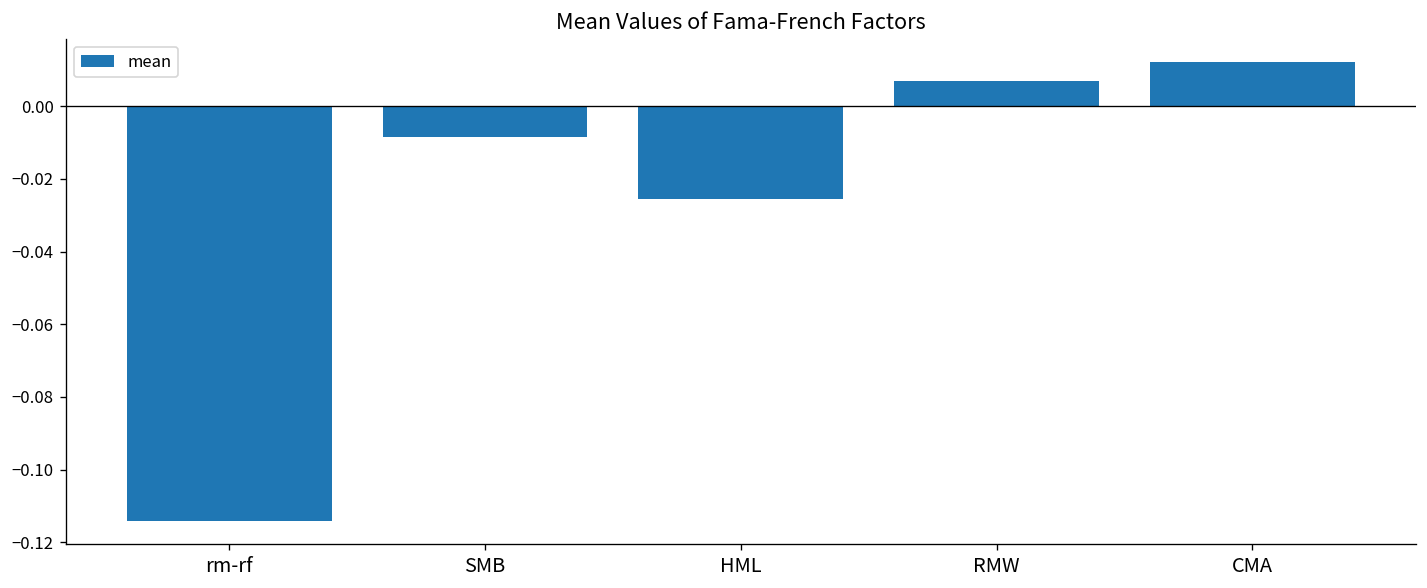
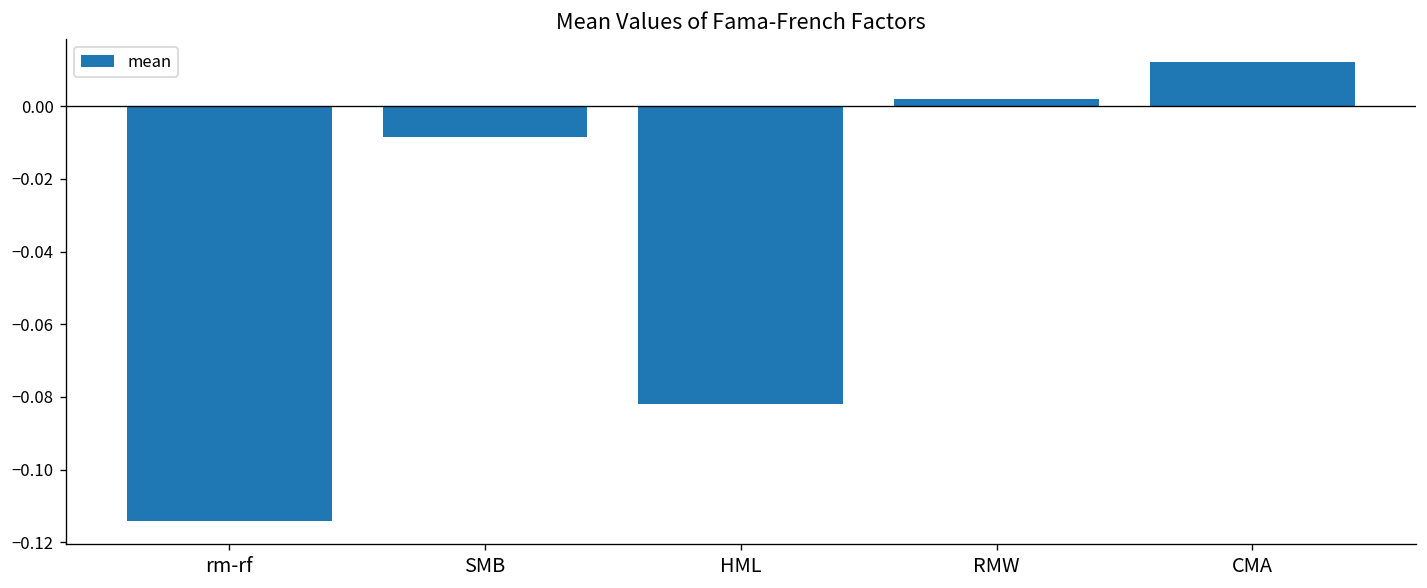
  {
    "rm-rf": -0.114,
    "SMB": -0.009,
-   "HML": -0.026,
-   "RMW": 0.007,
+   "HML": -0.082,
+   "RMW": 0.002,
    "CMA": 0.012
  }
